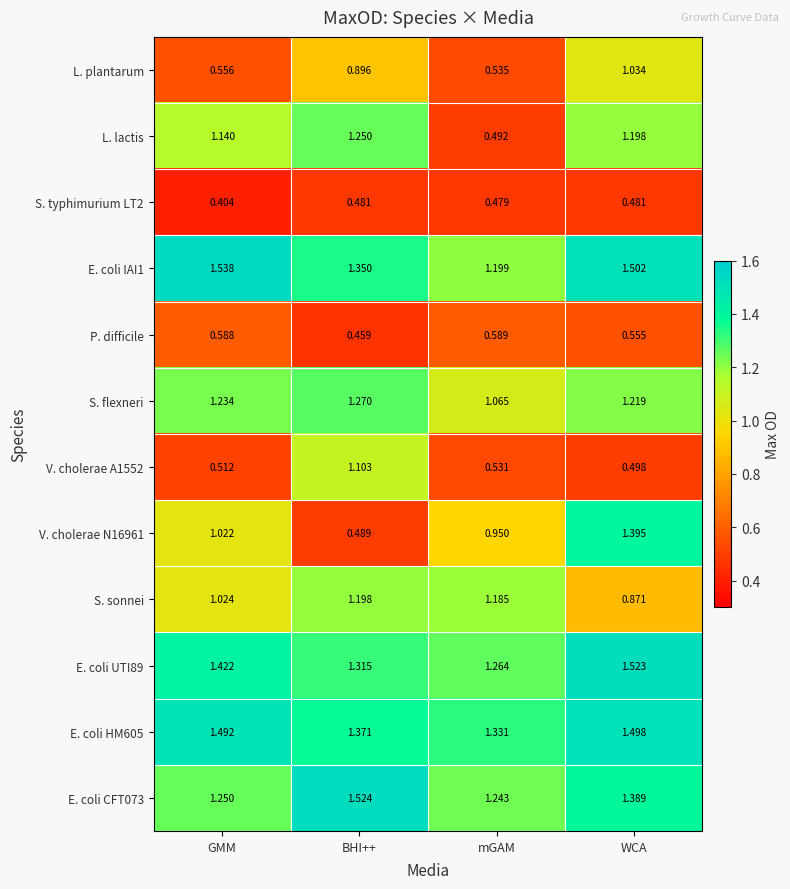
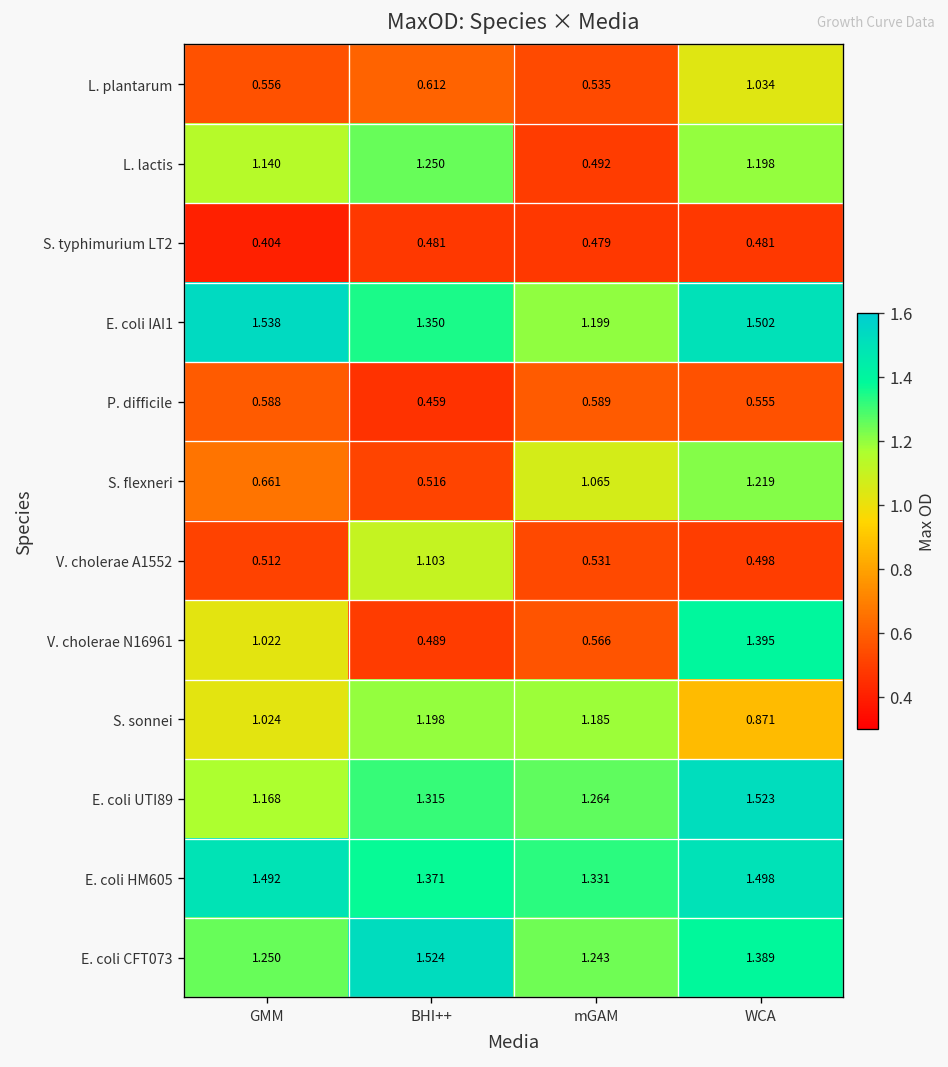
  {
    "L. plantarum": {
      "GMM": 0.556,
-     "BHI++": 0.896,
+     "BHI++": 0.612,
      "mGAM": 0.535,
      "WCA": 1.034
    },
    "L. lactis": {
      "GMM": 1.140,
      "BHI++": 1.250,
      "mGAM": 0.492,
      "WCA": 1.198
    },
    "S. typhimurium LT2": {
      "GMM": 0.404,
      "BHI++": 0.481,
      "mGAM": 0.479,
      "WCA": 0.481
    },
    "E. coli IAI1": {
      "GMM": 1.538,
      "BHI++": 1.350,
      "mGAM": 1.199,
      "WCA": 1.502
    },
    "P. difficile": {
      "GMM": 0.588,
      "BHI++": 0.459,
      "mGAM": 0.589,
      "WCA": 0.555
    },
    "S. flexneri": {
-     "GMM": 1.234,
-     "BHI++": 1.270,
+     "GMM": 0.661,
+     "BHI++": 0.516,
      "mGAM": 1.065,
      "WCA": 1.219
    },
    "V. cholerae A1552": {
      "GMM": 0.512,
      "BHI++": 1.103,
      "mGAM": 0.531,
      "WCA": 0.498
    },
    "V. cholerae N16961": {
      "GMM": 1.022,
      "BHI++": 0.489,
-     "mGAM": 0.950,
+     "mGAM": 0.566,
      "WCA": 1.395
    },
    "S. sonnei": {
      "GMM": 1.024,
      "BHI++": 1.198,
      "mGAM": 1.185,
      "WCA": 0.871
    },
    "E. coli UTI89": {
-     "GMM": 1.422,
+     "GMM": 1.168,
      "BHI++": 1.315,
      "mGAM": 1.264,
      "WCA": 1.523
    },
    "E. coli HM605": {
      "GMM": 1.492,
      "BHI++": 1.371,
      "mGAM": 1.331,
      "WCA": 1.498
    },
    "E. coli CFT073": {
      "GMM": 1.250,
      "BHI++": 1.524,
      "mGAM": 1.243,
      "WCA": 1.389
    }
  }
